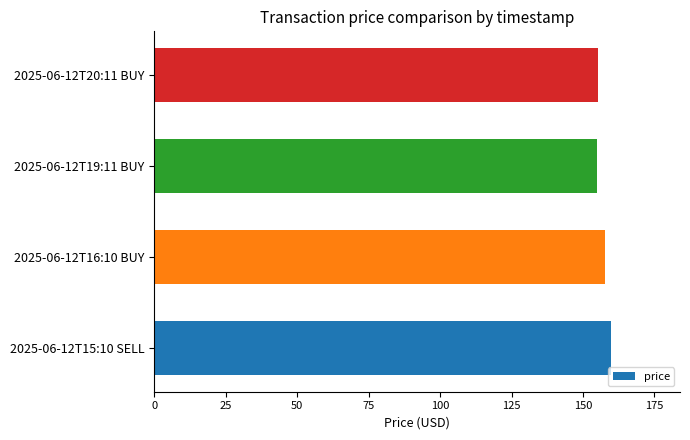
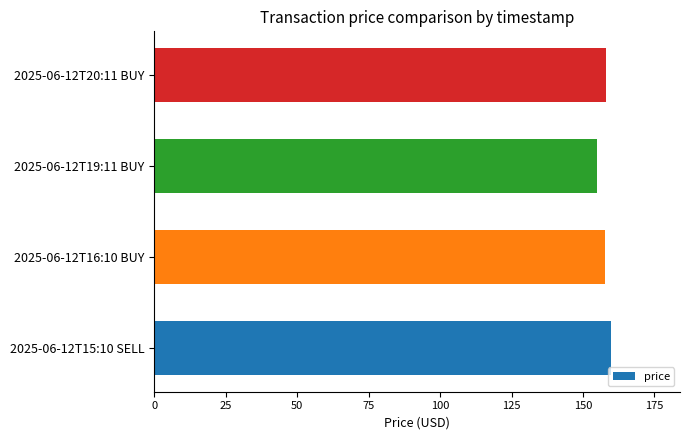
  {
-   "2025-06-12T20:11 BUY": 155,
+   "2025-06-12T20:11 BUY": 158,
    "2025-06-12T19:11 BUY": 155,
    "2025-06-12T16:10 BUY": 158,
    "2025-06-12T15:10 SELL": 160
  }
